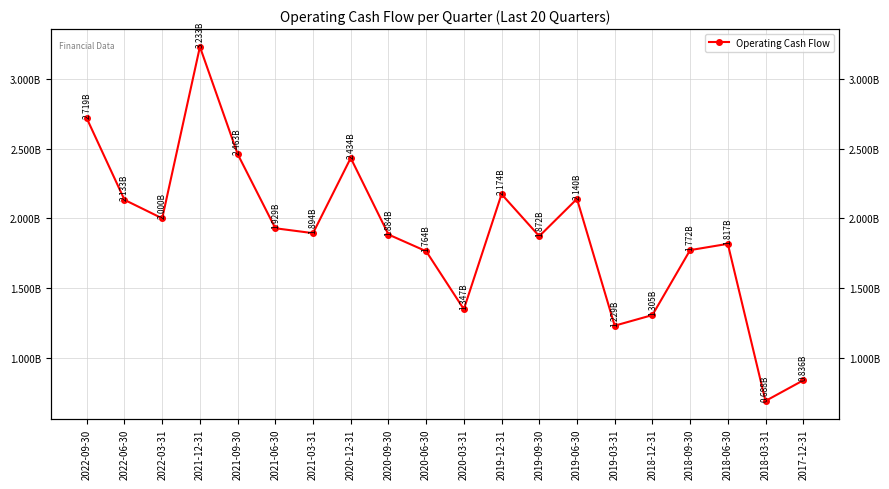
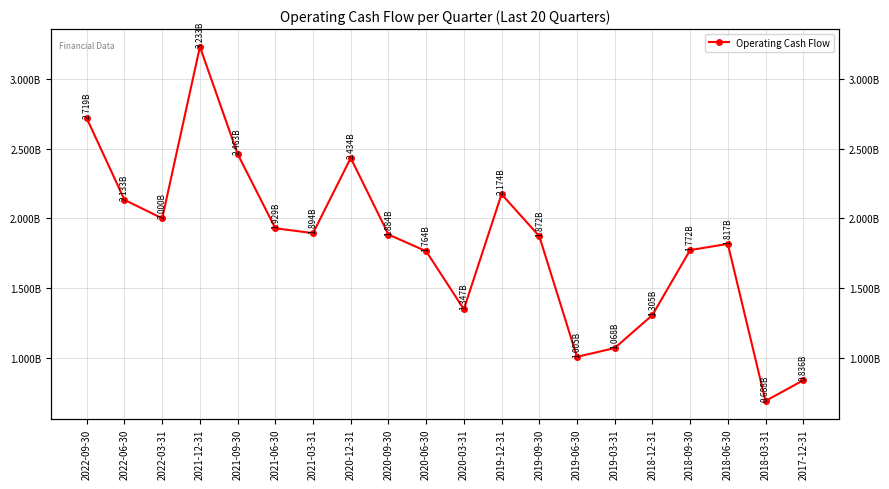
  {
    "2022-09-30": "2.719B",
    "2022-06-30": "2.133B",
    "2022-03-31": "2.000B",
    "2021-12-31": "3.233B",
    "2021-09-30": "2.463B",
    "2021-06-30": "1.929B",
    "2021-03-31": "1.894B",
    "2020-12-31": "2.434B",
    "2020-09-30": "1.884B",
    "2020-06-30": "1.764B",
    "2020-03-31": "1.347B",
    "2019-12-31": "2.174B",
    "2019-09-30": "1.872B",
-   "2019-06-30": "2.140B",
-   "2019-03-31": "1.229B",
+   "2019-06-30": "1.005B",
+   "2019-03-31": "1.068B",
    "2018-12-31": "1.305B",
    "2018-09-30": "1.772B",
    "2018-06-30": "1.817B",
    "2018-03-31": "0.688B",
    "2017-12-31": "0.836B"
  }
